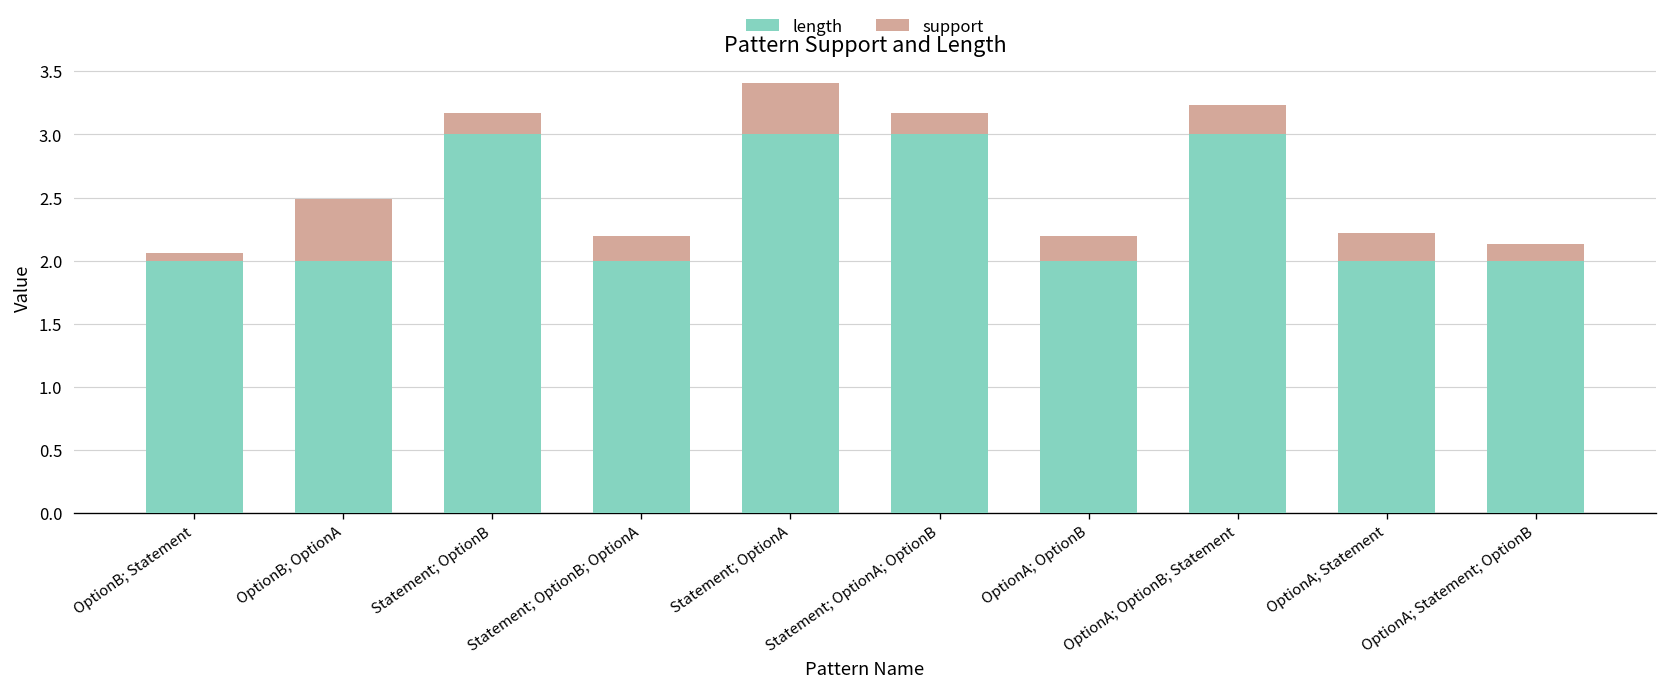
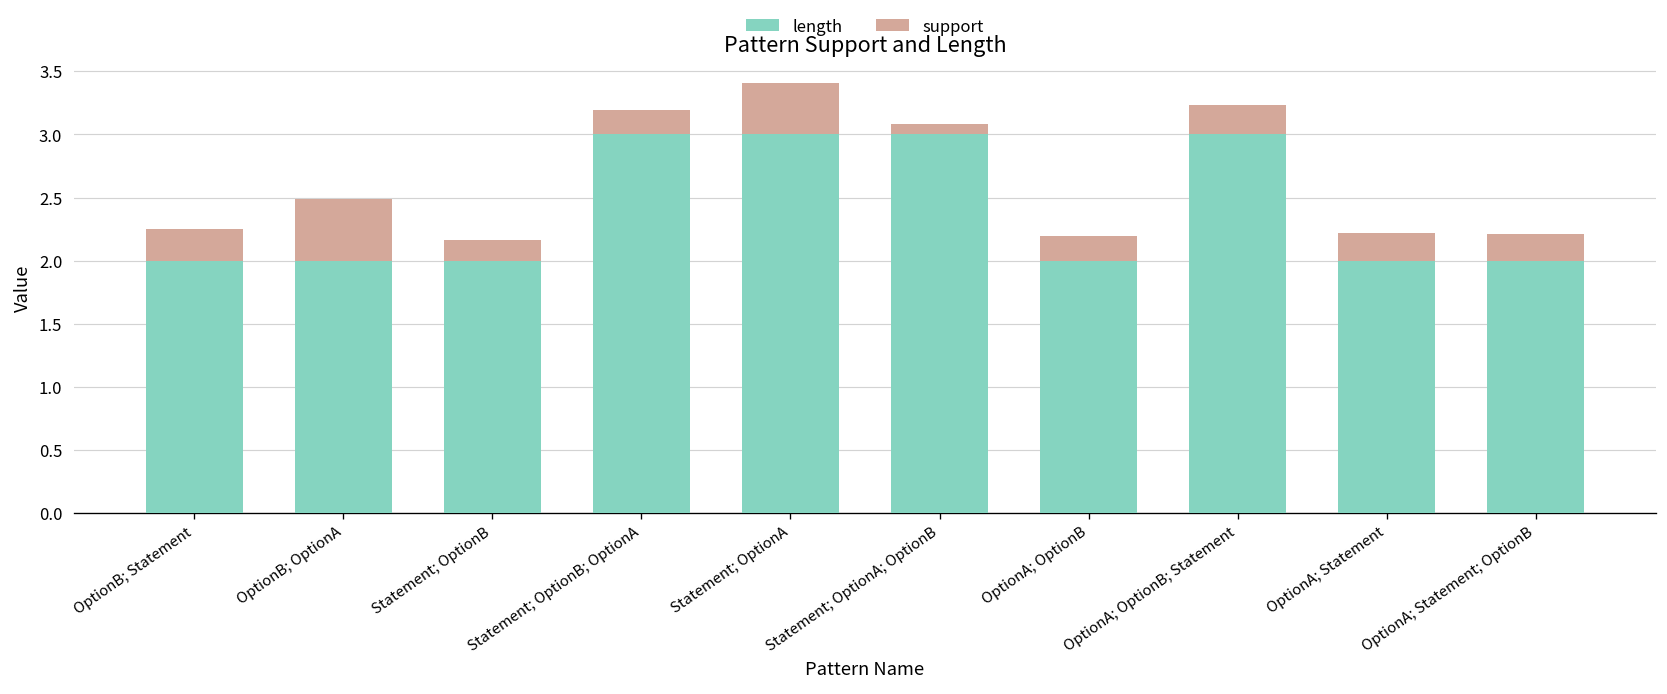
  {
    "length": {
      "OptionB; Statement": 2,
      "OptionB; OptionA": 2,
-     "Statement; OptionB": 3,
-     "Statement; OptionB; OptionA": 2,
+     "Statement; OptionB": 2,
+     "Statement; OptionB; OptionA": 3,
      "Statement; OptionA": 3,
      "Statement; OptionA; OptionB": 3,
      "OptionA; OptionB": 2,
      "OptionA; OptionB; Statement": 3,
      "OptionA; Statement": 2,
      "OptionA; Statement; OptionB": 2
    },
    "support": {
-     "OptionB; Statement": 0.06,
+     "OptionB; Statement": 0.25,
      "OptionB; OptionA": 0.49,
      "Statement; OptionB": 0.17,
      "Statement; OptionB; OptionA": 0.20,
      "Statement; OptionA": 0.41,
-     "Statement; OptionA; OptionB": 0.17,
+     "Statement; OptionA; OptionB": 0.08,
      "OptionA; OptionB": 0.20,
      "OptionA; OptionB; Statement": 0.23,
      "OptionA; Statement": 0.22,
-     "OptionA; Statement; OptionB": 0.13
+     "OptionA; Statement; OptionB": 0.21
    }
  }
